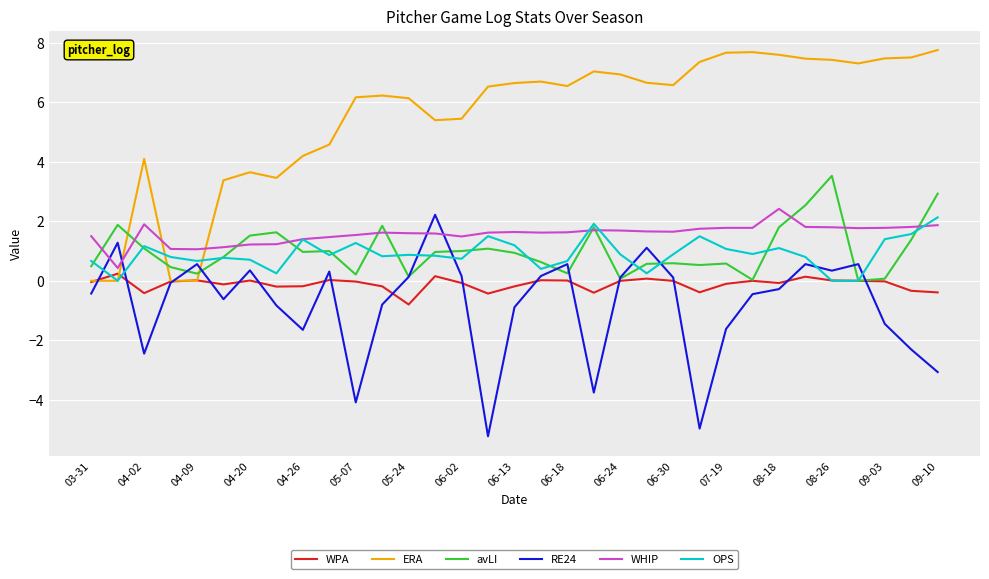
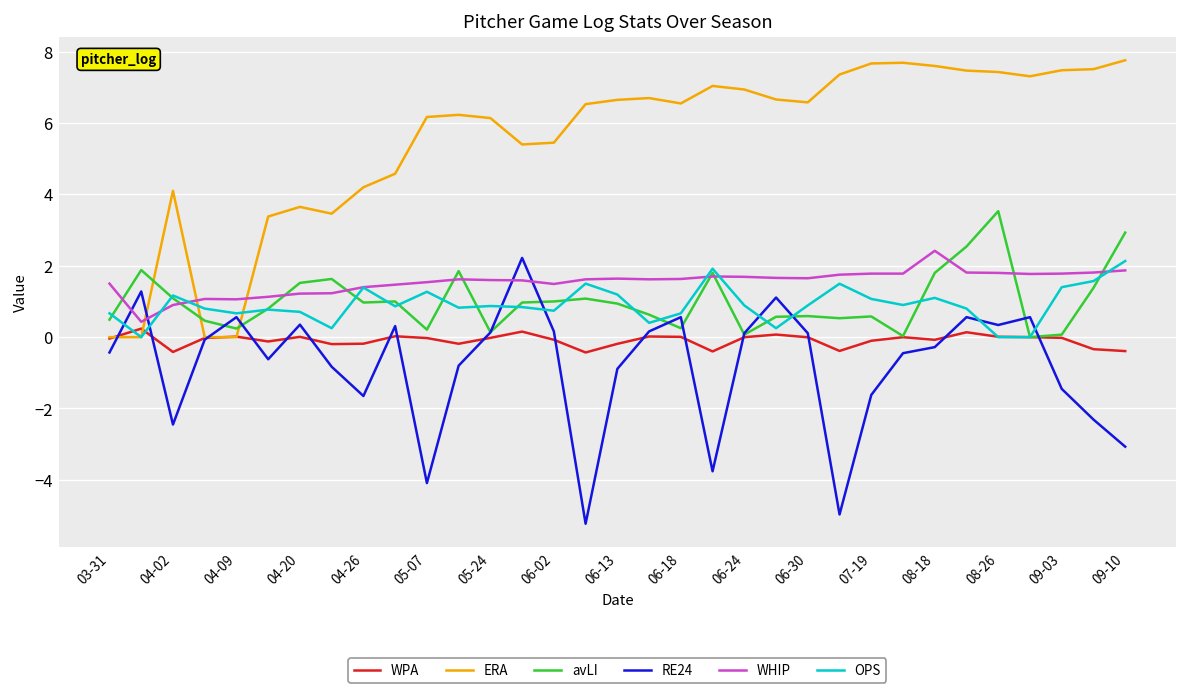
  {
    "WPA": {
      "04-02": -0.4,
      "04-20": 0.0,
      "04-26": -0.2,
      "05-07": 0.0,
-     "05-24": -0.8,
+     "05-24": 0.0,
      "06-02": -0.1,
      "06-13": -0.2,
      "06-18": 0.0,
      "06-30": 0.0,
      "07-19": -0.1,
      "08-18": -0.1,
      "09-03": 0.0,
      "09-10": -0.4
    },
    "ERA": {
      "04-02": 4.1,
      "04-20": 3.7,
      "04-26": 4.2,
      "05-07": 6.2,
      "05-24": 6.1,
      "06-02": 5.5,
      "06-13": 6.7,
      "06-18": 6.6,
      "06-24": 6.9,
      "06-30": 6.6,
      "07-19": 7.7,
      "08-18": 7.6,
      "08-26": 7.4,
      "09-03": 7.5,
      "09-10": 7.8
    },
    "avLI": {
      "03-31": 0.5,
      "04-09": 0.2,
      "04-20": 1.5,
      "04-26": 1.0,
      "05-07": 0.2,
      "06-02": 1.0,
      "06-13": 0.9,
      "06-18": 0.3,
      "06-30": 0.6,
      "07-19": 0.6,
      "08-18": 1.8,
      "08-26": 3.5,
      "09-03": 0.1,
      "09-10": 2.9
    },
    "RE24": {
      "03-31": -0.4,
      "04-02": -2.5,
      "04-09": 0.6,
      "04-20": 0.4,
      "04-26": -1.7,
      "05-07": -4.1,
      "06-02": 0.2,
      "06-13": -0.9,
      "06-18": 0.6,
      "06-30": 0.1,
      "07-19": -1.6,
      "08-18": -0.3,
      "08-26": 0.3,
      "09-03": -1.5,
      "09-10": -3.1
    },
    "WHIP": {
      "03-31": 1.5,
-     "04-02": 1.9,
+     "04-02": 0.9,
      "04-09": 1.1,
      "04-20": 1.2,
      "05-07": 1.5,
      "05-24": 1.6,
      "06-02": 1.5,
      "06-13": 1.6,
      "06-18": 1.6,
      "06-24": 1.7,
      "06-30": 1.7,
      "07-19": 1.8,
      "08-18": 2.4,
      "08-26": 1.8,
      "09-03": 1.8,
      "09-10": 1.9
    },
    "OPS": {
      "03-31": 0.7,
      "04-09": 0.7,
      "04-20": 0.7,
      "05-07": 1.3,
      "05-24": 0.9,
      "06-02": 0.7,
      "06-13": 1.2,
      "06-18": 0.7,
      "06-24": 0.9,
      "06-30": 0.9,
      "07-19": 1.1,
      "08-18": 1.1,
      "09-03": 1.4,
      "09-10": 2.1
    }
  }
